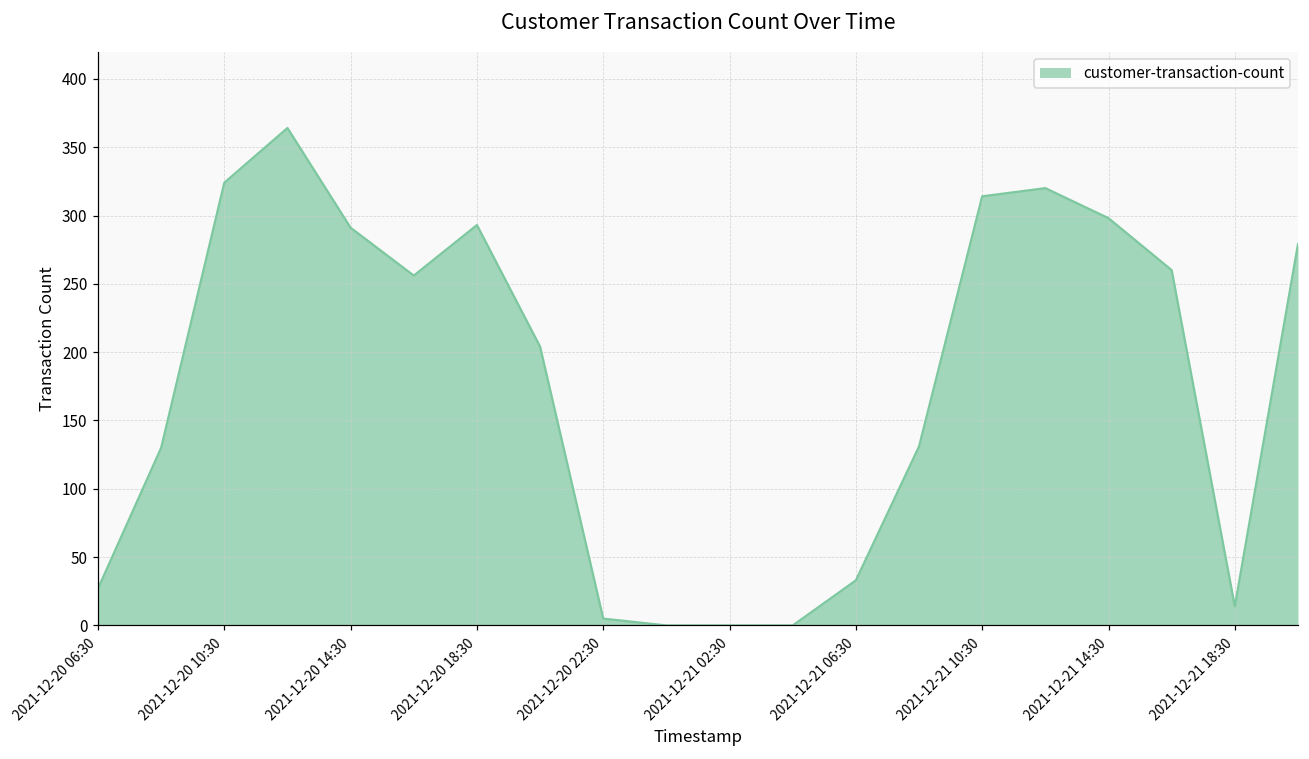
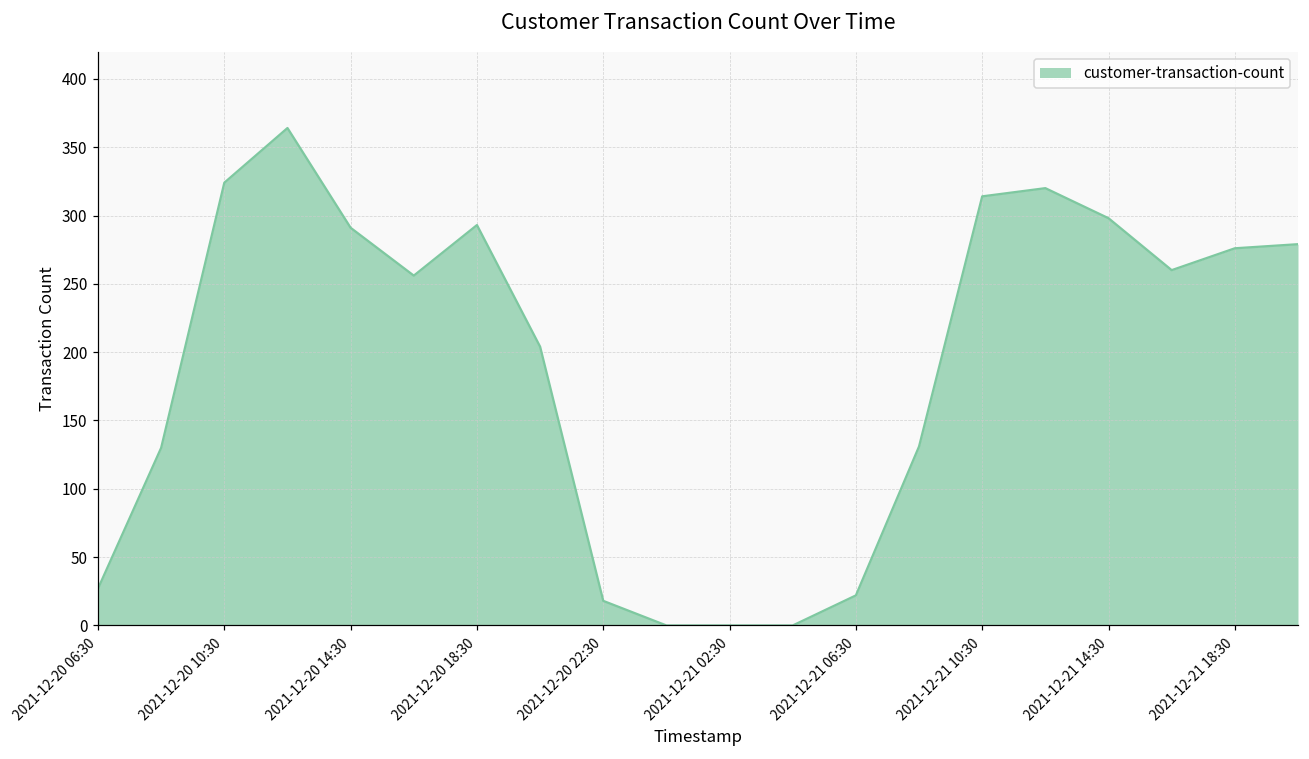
  {
    "2021-12-20 06:30": 27,
    "2021-12-20 10:30": 324,
    "2021-12-20 14:30": 291,
    "2021-12-20 18:30": 293,
-   "2021-12-20 22:30": 5,
+   "2021-12-20 22:30": 18,
    "2021-12-21 02:30": 0,
-   "2021-12-21 06:30": 33,
+   "2021-12-21 06:30": 22,
    "2021-12-21 10:30": 314,
    "2021-12-21 14:30": 298,
-   "2021-12-21 18:30": 14
+   "2021-12-21 18:30": 276
  }
